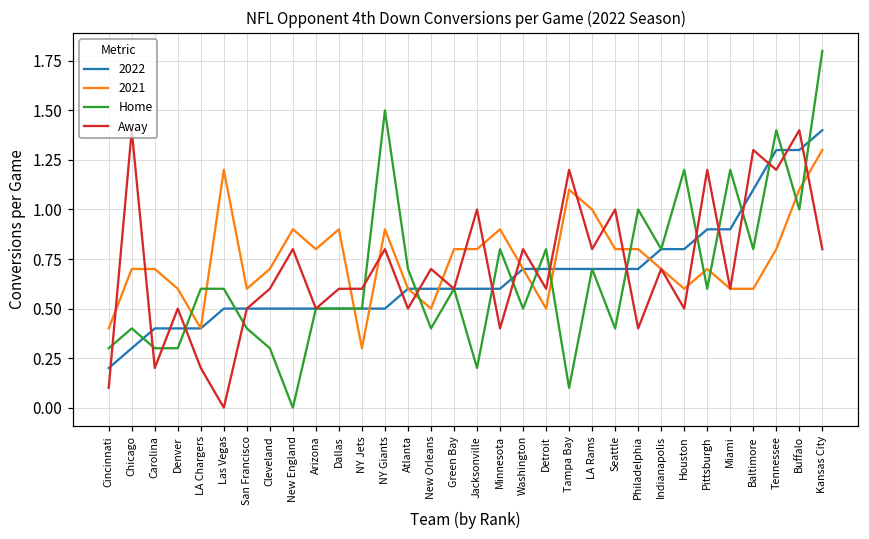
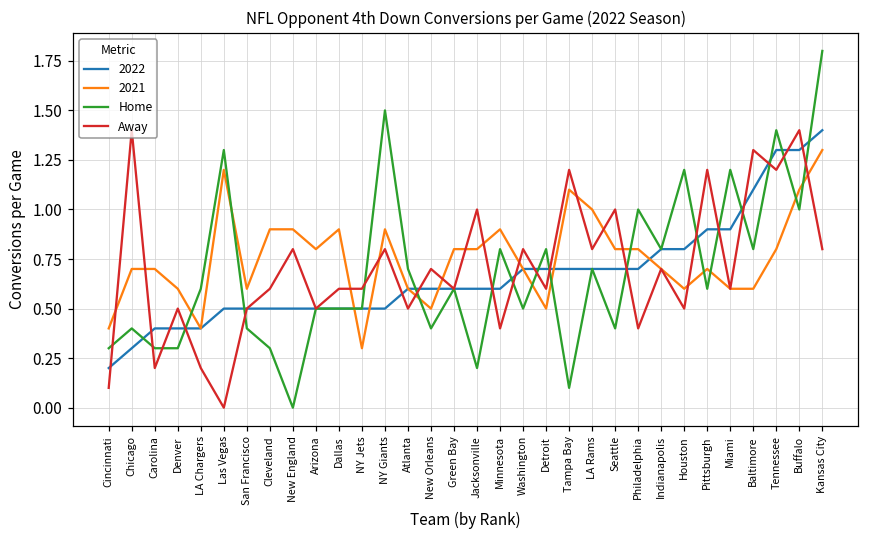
  {
    "2022": {
      "Cincinnati": 0.2,
      "Chicago": 0.3,
      "Carolina": 0.4,
      "Denver": 0.4,
      "Las Vegas": 0.5,
      "Cleveland": 0.5,
      "New England": 0.5,
      "NY Giants": 0.5,
      "New Orleans": 0.6,
      "Jacksonville": 0.6,
      "Minnesota": 0.6,
      "Detroit": 0.7,
      "Tampa Bay": 0.7,
      "Seattle": 0.7,
      "Philadelphia": 0.7,
      "Houston": 0.8,
      "Pittsburgh": 0.9,
      "Miami": 0.9,
      "Baltimore": 1.1,
      "Tennessee": 1.3,
      "Buffalo": 1.3,
      "Kansas City": 1.4
    },
    "2021": {
      "Cincinnati": 0.4,
      "Chicago": 0.7,
      "Carolina": 0.7,
      "Denver": 0.6,
      "Las Vegas": 1.2,
      "San Francisco": 0.6,
-     "Cleveland": 0.7,
+     "Cleveland": 0.9,
      "New England": 0.9,
      "Arizona": 0.8,
      "Dallas": 0.9,
      "NY Jets": 0.3,
      "NY Giants": 0.9,
      "New Orleans": 0.5,
      "Green Bay": 0.8,
      "Jacksonville": 0.8,
      "Minnesota": 0.9,
      "Detroit": 0.5,
      "Tampa Bay": 1.1,
      "LA Rams": 1.0,
      "Seattle": 0.8,
      "Philadelphia": 0.8,
      "Houston": 0.6,
      "Pittsburgh": 0.7,
      "Baltimore": 0.6,
      "Tennessee": 0.8,
      "Buffalo": 1.1,
      "Kansas City": 1.3
    },
    "Home": {
      "Cincinnati": 0.3,
      "Chicago": 0.4,
      "Carolina": 0.3,
      "Denver": 0.3,
      "LA Chargers": 0.6,
-     "Las Vegas": 0.6,
+     "Las Vegas": 1.3,
      "San Francisco": 0.4,
      "Cleveland": 0.3,
      "New England": 0.0,
      "NY Giants": 1.5,
      "Atlanta": 0.7,
      "New Orleans": 0.4,
      "Jacksonville": 0.2,
      "Minnesota": 0.8,
      "Washington": 0.5,
      "Detroit": 0.8,
      "Tampa Bay": 0.1,
      "Seattle": 0.4,
      "Philadelphia": 1.0,
      "Houston": 1.2,
      "Pittsburgh": 0.6,
      "Miami": 1.2,
      "Baltimore": 0.8,
      "Tennessee": 1.4,
      "Buffalo": 1.0,
      "Kansas City": 1.8
    },
    "Away": {
      "Cincinnati": 0.1,
      "Chicago": 1.4,
      "Carolina": 0.2,
      "Denver": 0.5,
      "LA Chargers": 0.2,
      "Las Vegas": 0.0,
      "Cleveland": 0.6,
      "New England": 0.8,
      "Dallas": 0.6,
      "NY Jets": 0.6,
      "NY Giants": 0.8,
      "Atlanta": 0.5,
      "New Orleans": 0.7,
      "Jacksonville": 1.0,
      "Minnesota": 0.4,
      "Washington": 0.8,
      "Detroit": 0.6,
      "Tampa Bay": 1.2,
      "LA Rams": 0.8,
      "Seattle": 1.0,
      "Philadelphia": 0.4,
      "Houston": 0.5,
      "Pittsburgh": 1.2,
      "Baltimore": 1.3,
      "Tennessee": 1.2,
      "Buffalo": 1.4,
      "Kansas City": 0.8
    }
  }
